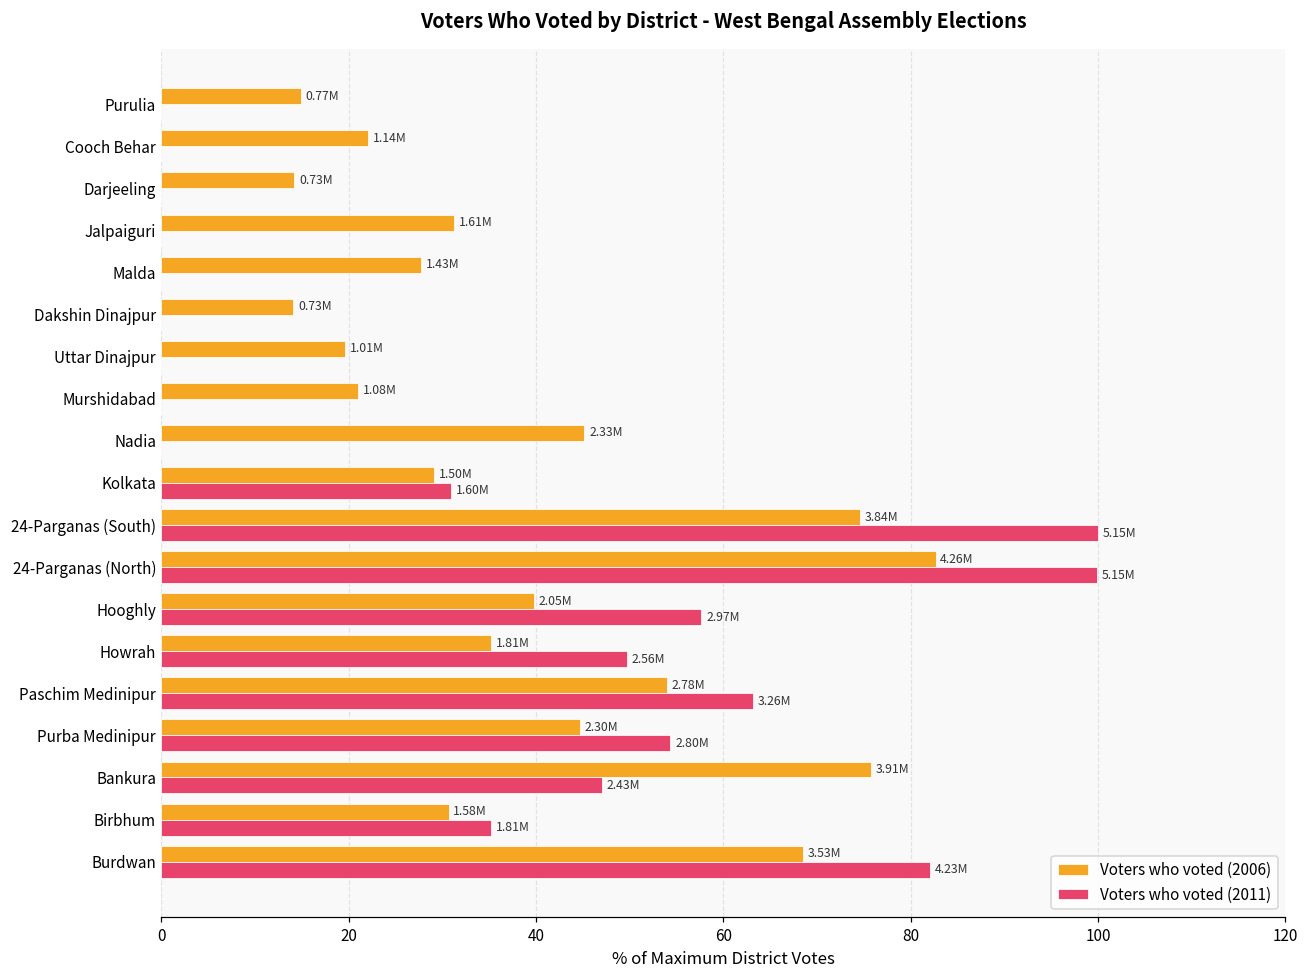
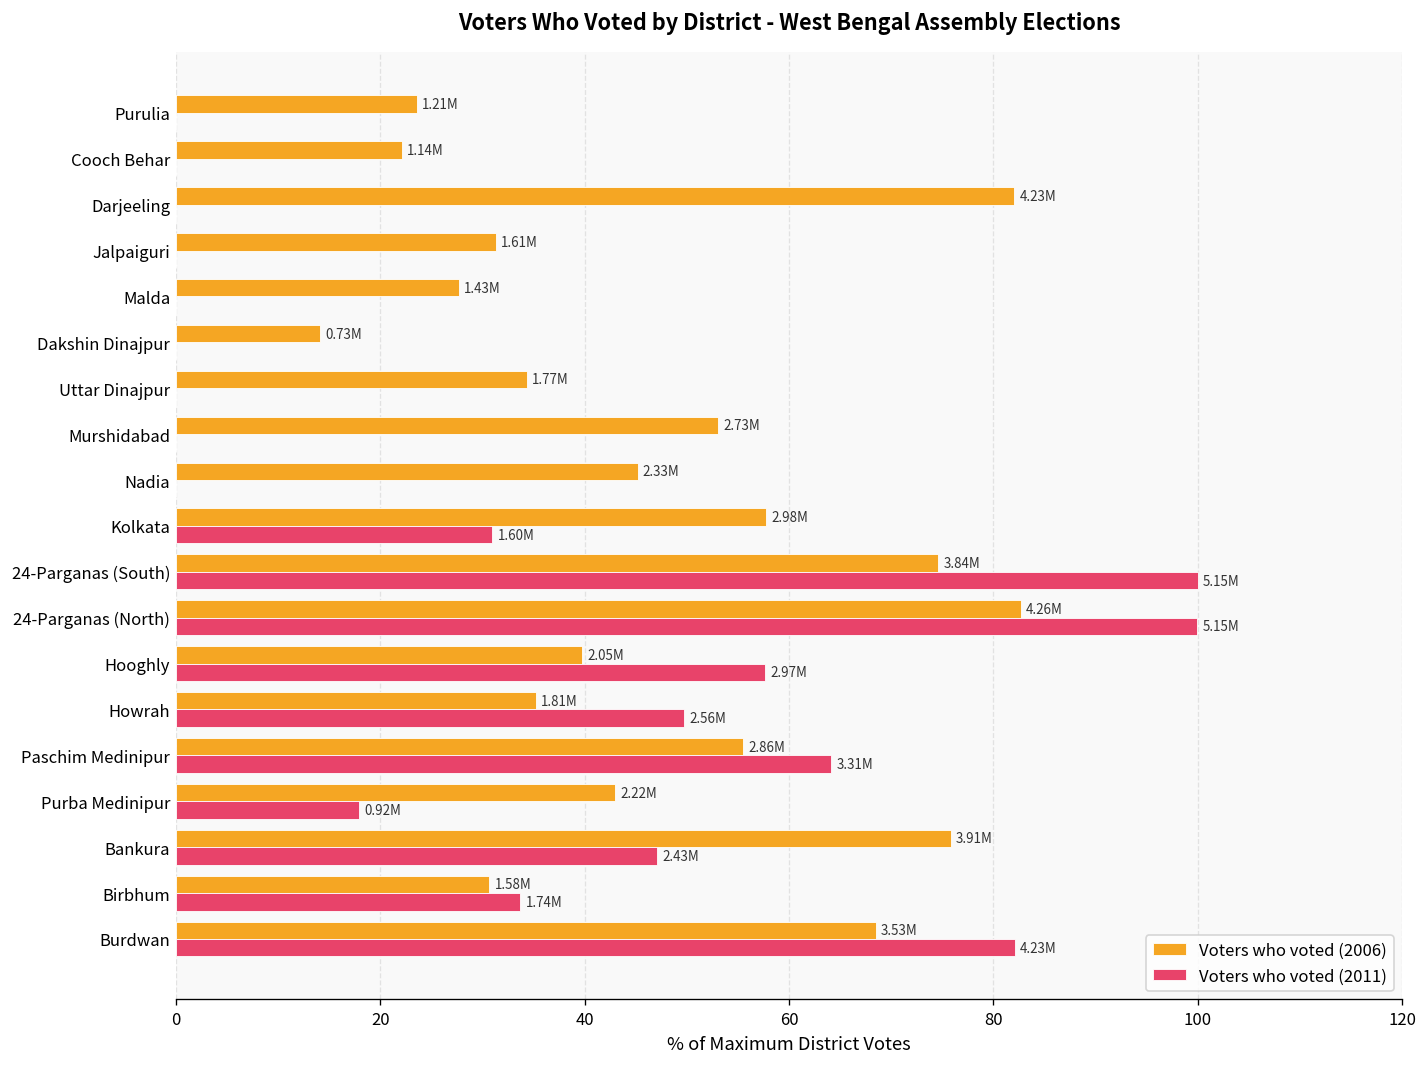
  {
    "Voters who voted (2006)": {
-     "Purulia": "0.77M",
-     "Darjeeling": "0.73M",
-     "Uttar Dinajpur": "1.01M",
-     "Murshidabad": "1.08M",
-     "Kolkata": "1.50M",
-     "Paschim Medinipur": "2.78M",
-     "Purba Medinipur": "2.30M"
+     "Purulia": "1.21M",
+     "Darjeeling": "4.23M",
+     "Uttar Dinajpur": "1.77M",
+     "Murshidabad": "2.73M",
+     "Kolkata": "2.98M",
+     "Paschim Medinipur": "2.86M",
+     "Purba Medinipur": "2.22M"
    },
    "Voters who voted (2011)": {
-     "Paschim Medinipur": "3.26M",
-     "Purba Medinipur": "2.80M",
-     "Birbhum": "1.81M"
+     "Paschim Medinipur": "3.31M",
+     "Purba Medinipur": "0.92M",
+     "Birbhum": "1.74M"
    }
  }
